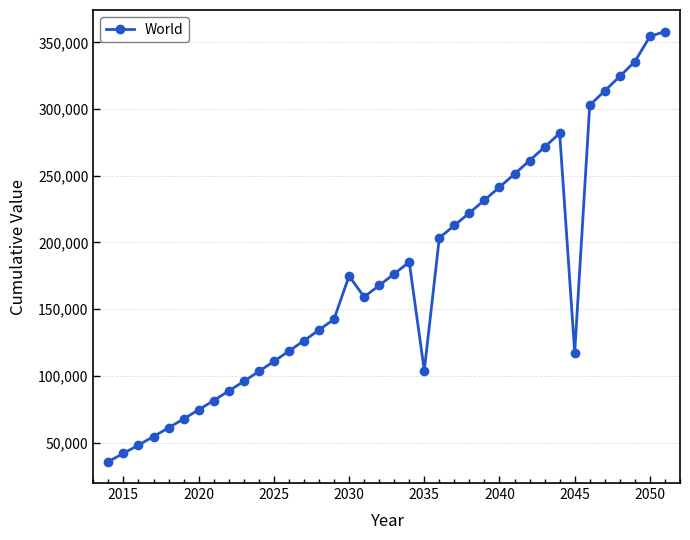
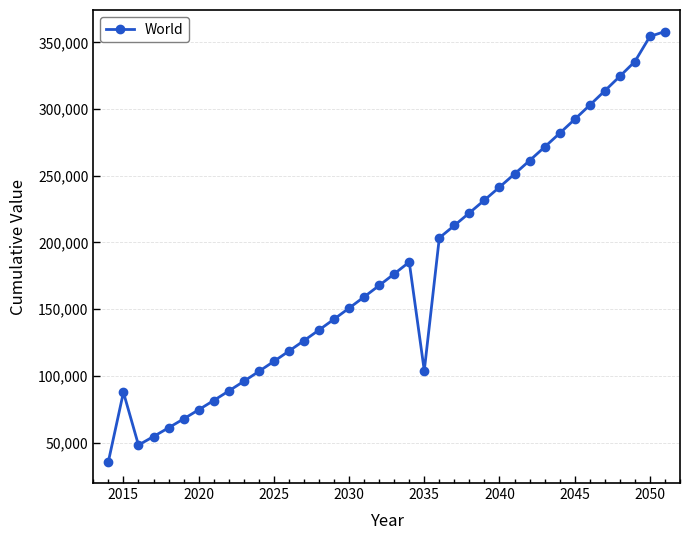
  {
-   "2015": "42,000",
+   "2015": "88,000",
    "2020": "75,000",
    "2025": "111,000",
-   "2030": "175,000",
+   "2030": "151,000",
    "2035": "104,000",
    "2040": "241,000",
-   "2045": "117,000",
+   "2045": "292,000",
    "2050": "354,000"
  }
